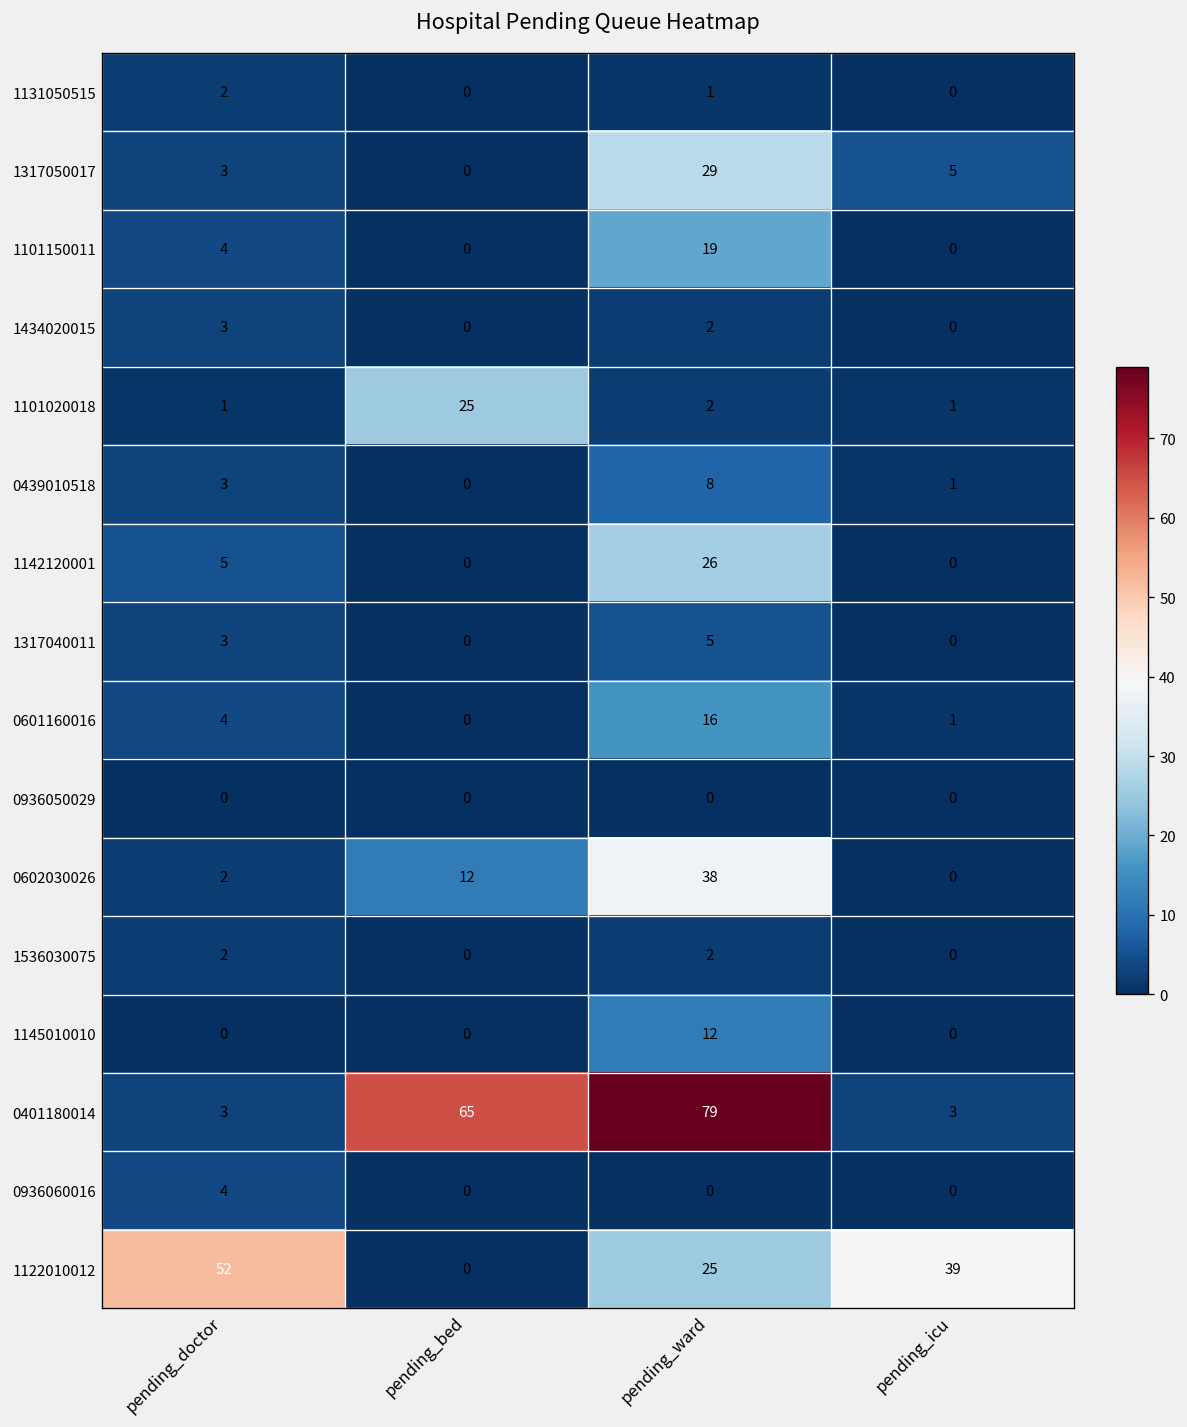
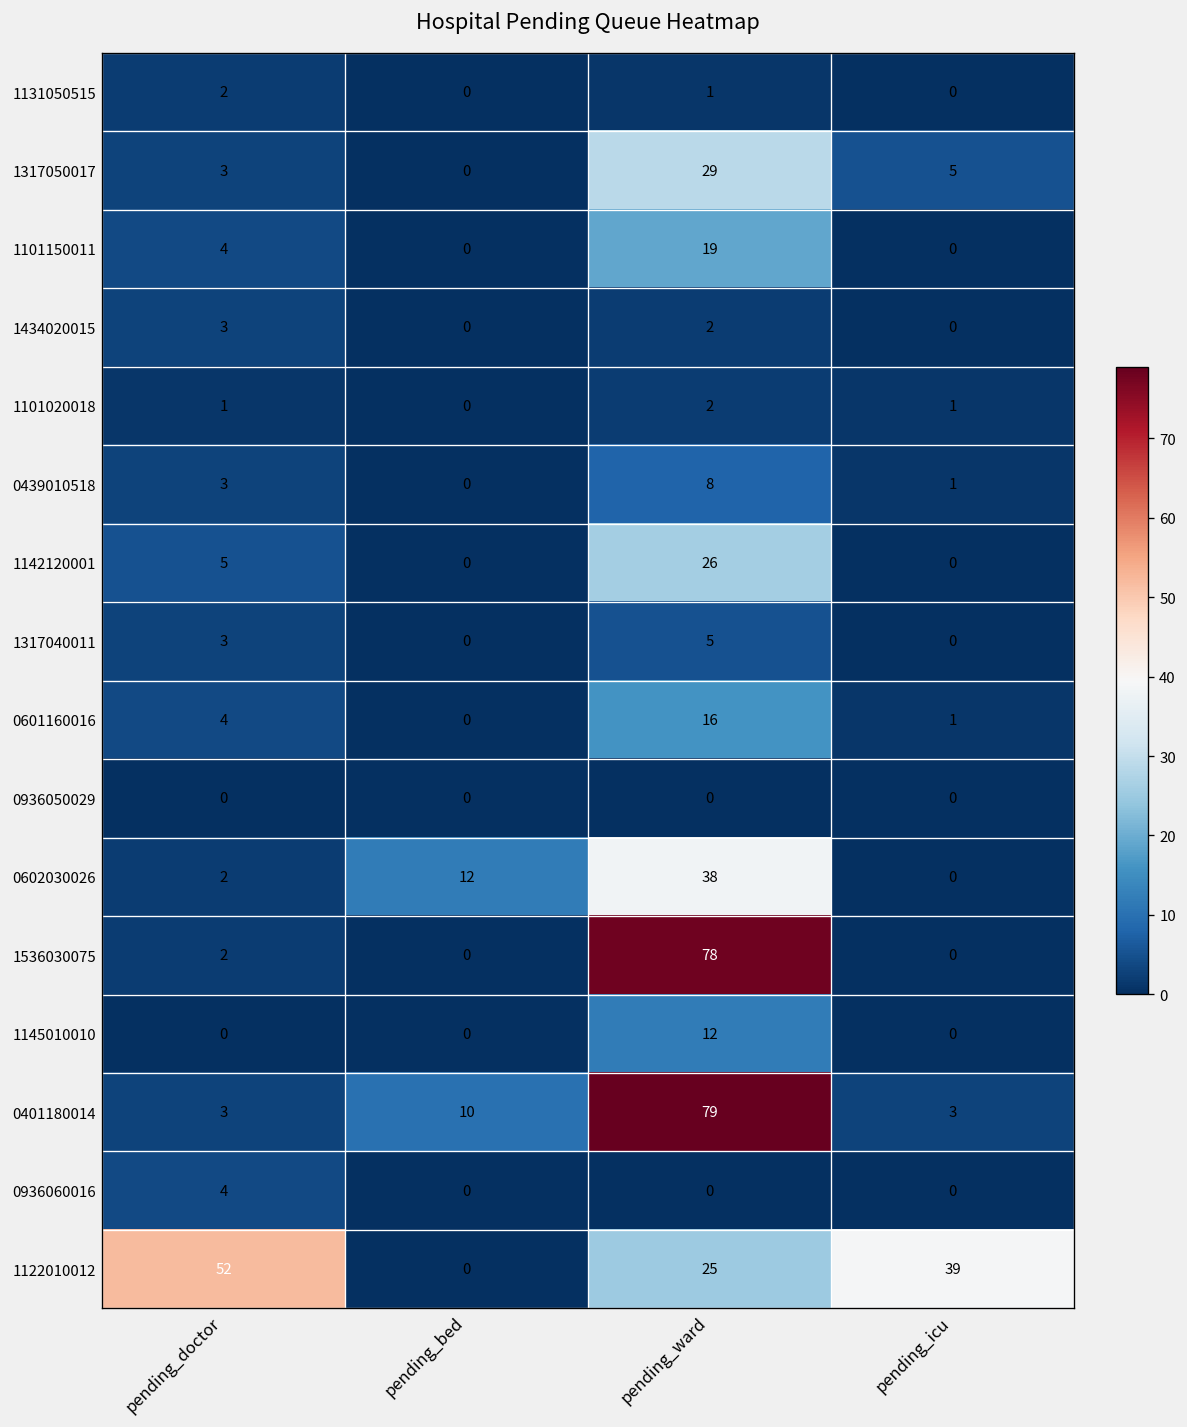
  {
    "1131050515": {
      "pending_doctor": 2,
      "pending_bed": 0,
      "pending_ward": 1,
      "pending_icu": 0
    },
    "1317050017": {
      "pending_doctor": 3,
      "pending_bed": 0,
      "pending_ward": 29,
      "pending_icu": 5
    },
    "1101150011": {
      "pending_doctor": 4,
      "pending_bed": 0,
      "pending_ward": 19,
      "pending_icu": 0
    },
    "1434020015": {
      "pending_doctor": 3,
      "pending_bed": 0,
      "pending_ward": 2,
      "pending_icu": 0
    },
    "1101020018": {
      "pending_doctor": 1,
-     "pending_bed": 25,
+     "pending_bed": 0,
      "pending_ward": 2,
      "pending_icu": 1
    },
    "0439010518": {
      "pending_doctor": 3,
      "pending_bed": 0,
      "pending_ward": 8,
      "pending_icu": 1
    },
    "1142120001": {
      "pending_doctor": 5,
      "pending_bed": 0,
      "pending_ward": 26,
      "pending_icu": 0
    },
    "1317040011": {
      "pending_doctor": 3,
      "pending_bed": 0,
      "pending_ward": 5,
      "pending_icu": 0
    },
    "0601160016": {
      "pending_doctor": 4,
      "pending_bed": 0,
      "pending_ward": 16,
      "pending_icu": 1
    },
    "0936050029": {
      "pending_doctor": 0,
      "pending_bed": 0,
      "pending_ward": 0,
      "pending_icu": 0
    },
    "0602030026": {
      "pending_doctor": 2,
      "pending_bed": 12,
      "pending_ward": 38,
      "pending_icu": 0
    },
    "1536030075": {
      "pending_doctor": 2,
      "pending_bed": 0,
-     "pending_ward": 2,
+     "pending_ward": 78,
      "pending_icu": 0
    },
    "1145010010": {
      "pending_doctor": 0,
      "pending_bed": 0,
      "pending_ward": 12,
      "pending_icu": 0
    },
    "0401180014": {
      "pending_doctor": 3,
-     "pending_bed": 65,
+     "pending_bed": 10,
      "pending_ward": 79,
      "pending_icu": 3
    },
    "0936060016": {
      "pending_doctor": 4,
      "pending_bed": 0,
      "pending_ward": 0,
      "pending_icu": 0
    },
    "1122010012": {
      "pending_doctor": 52,
      "pending_bed": 0,
      "pending_ward": 25,
      "pending_icu": 39
    }
  }
